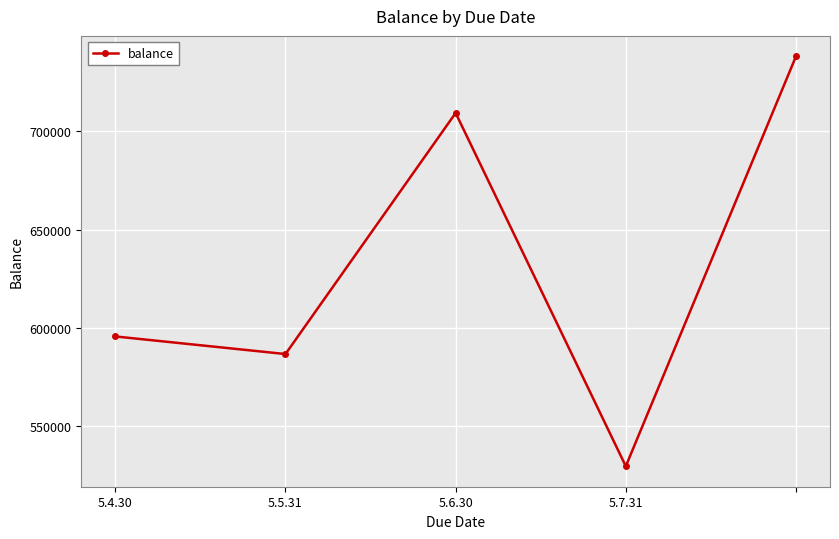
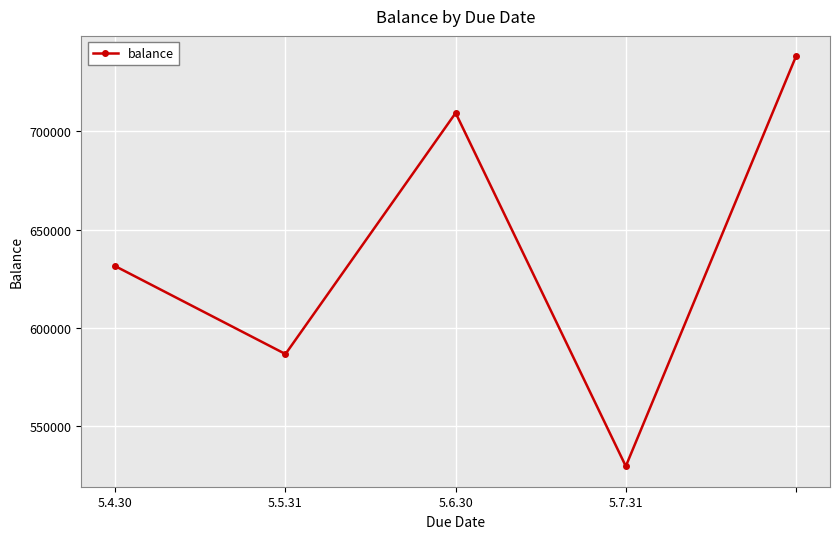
  {
-   "5.4.30": 596000,
+   "5.4.30": 631000,
    "5.5.31": 587000,
    "5.6.30": 709000,
    "5.7.31": 530000
  }
